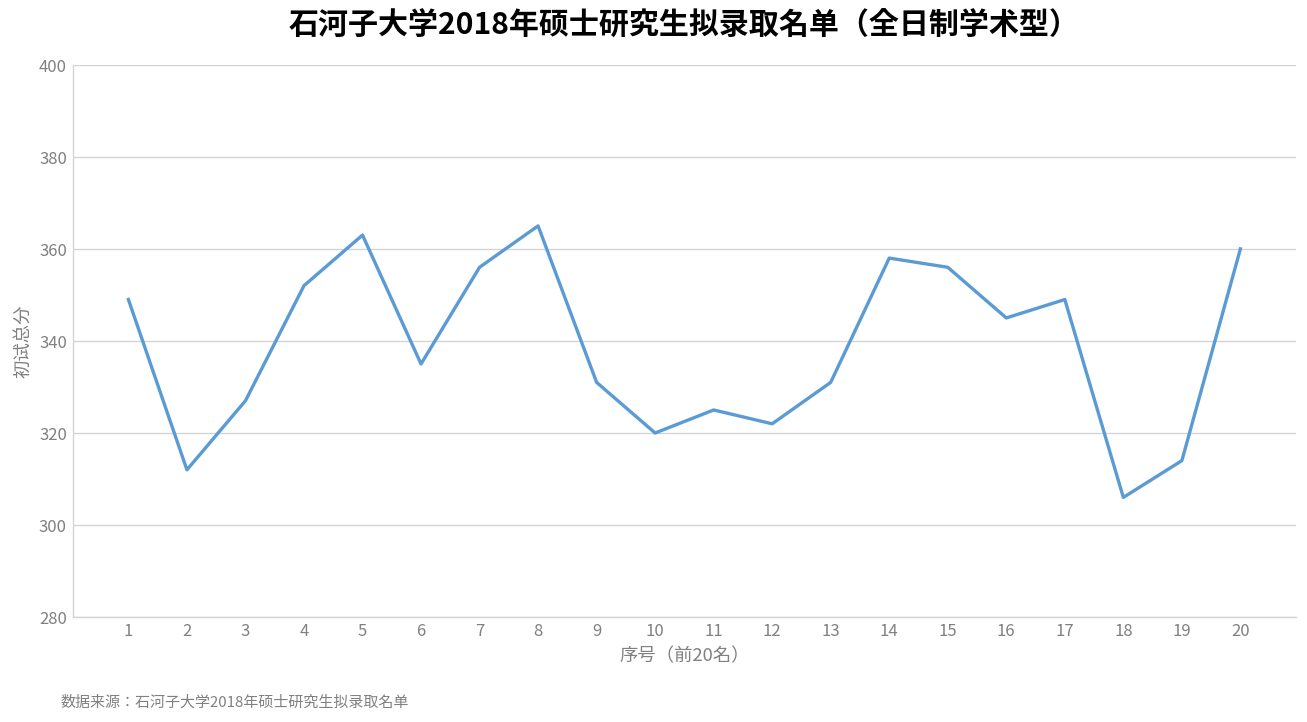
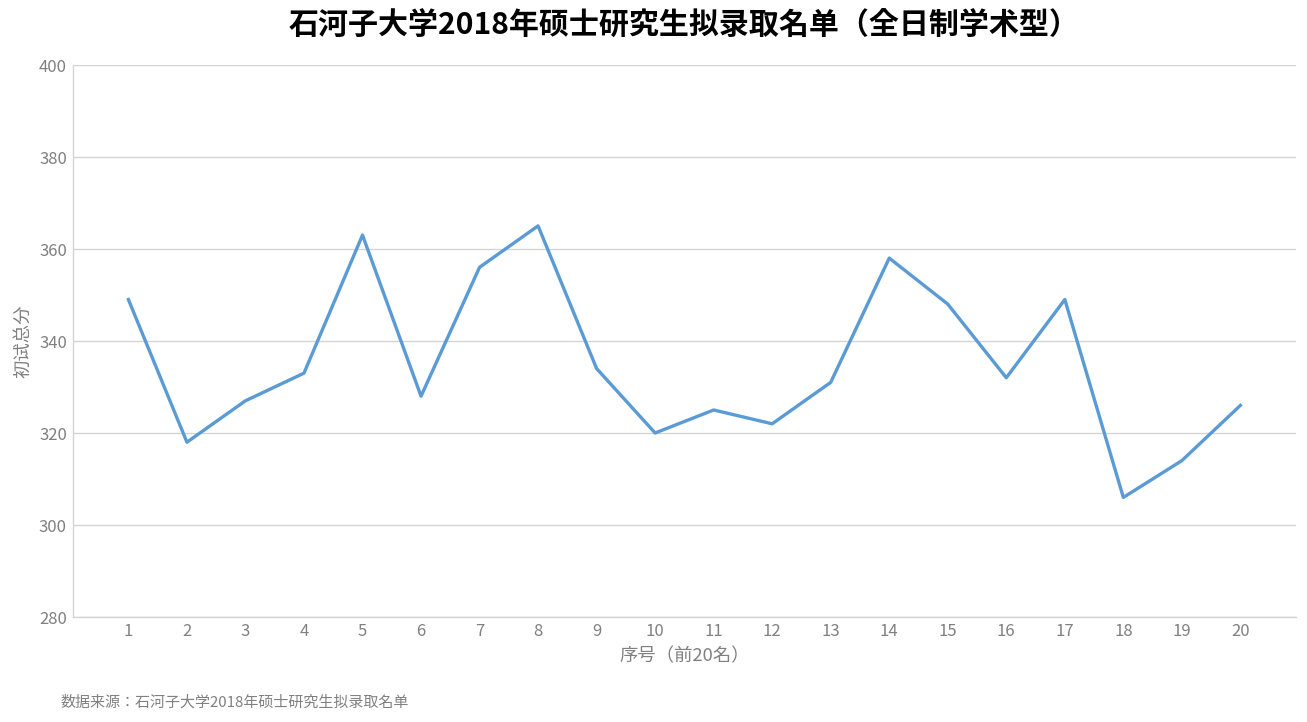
  {
    "1": 349,
-   "2": 312,
+   "2": 318,
    "3": 327,
-   "4": 352,
+   "4": 333,
    "5": 363,
-   "6": 335,
+   "6": 328,
    "7": 356,
    "8": 365,
-   "9": 331,
+   "9": 334,
    "10": 320,
    "11": 325,
    "12": 322,
    "13": 331,
    "14": 358,
-   "15": 356,
-   "16": 345,
+   "15": 348,
+   "16": 332,
    "17": 349,
    "18": 306,
    "19": 314,
-   "20": 360
+   "20": 326
  }
